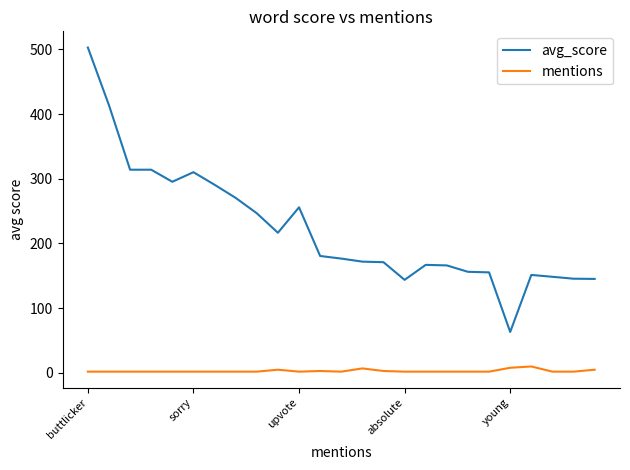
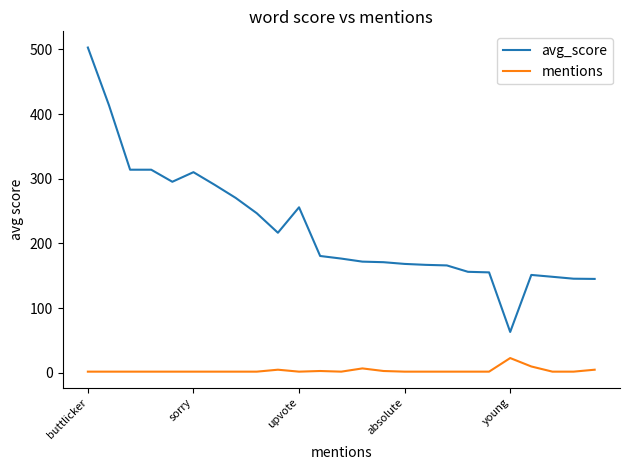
  {
    "avg_score": {
      "buttlicker": 500,
      "sorry": 310,
      "upvote": 260,
-     "absolute": 140,
+     "absolute": 170,
      "young": 60
    },
    "mentions": {
      "buttlicker": 0,
      "sorry": 0,
      "upvote": 0,
      "absolute": 0,
-     "young": 10
+     "young": 20
    }
  }
